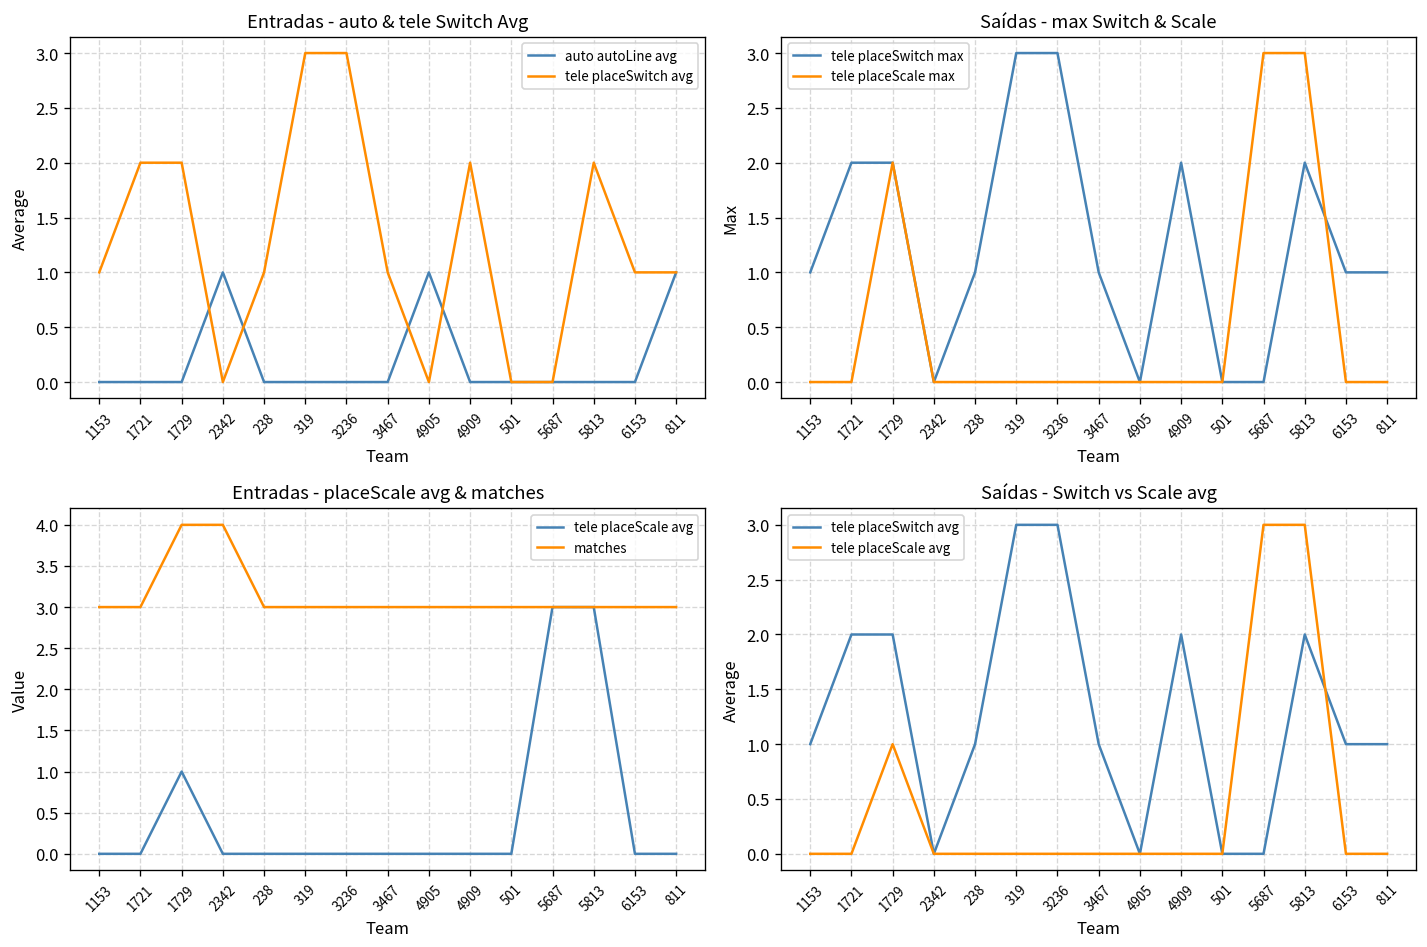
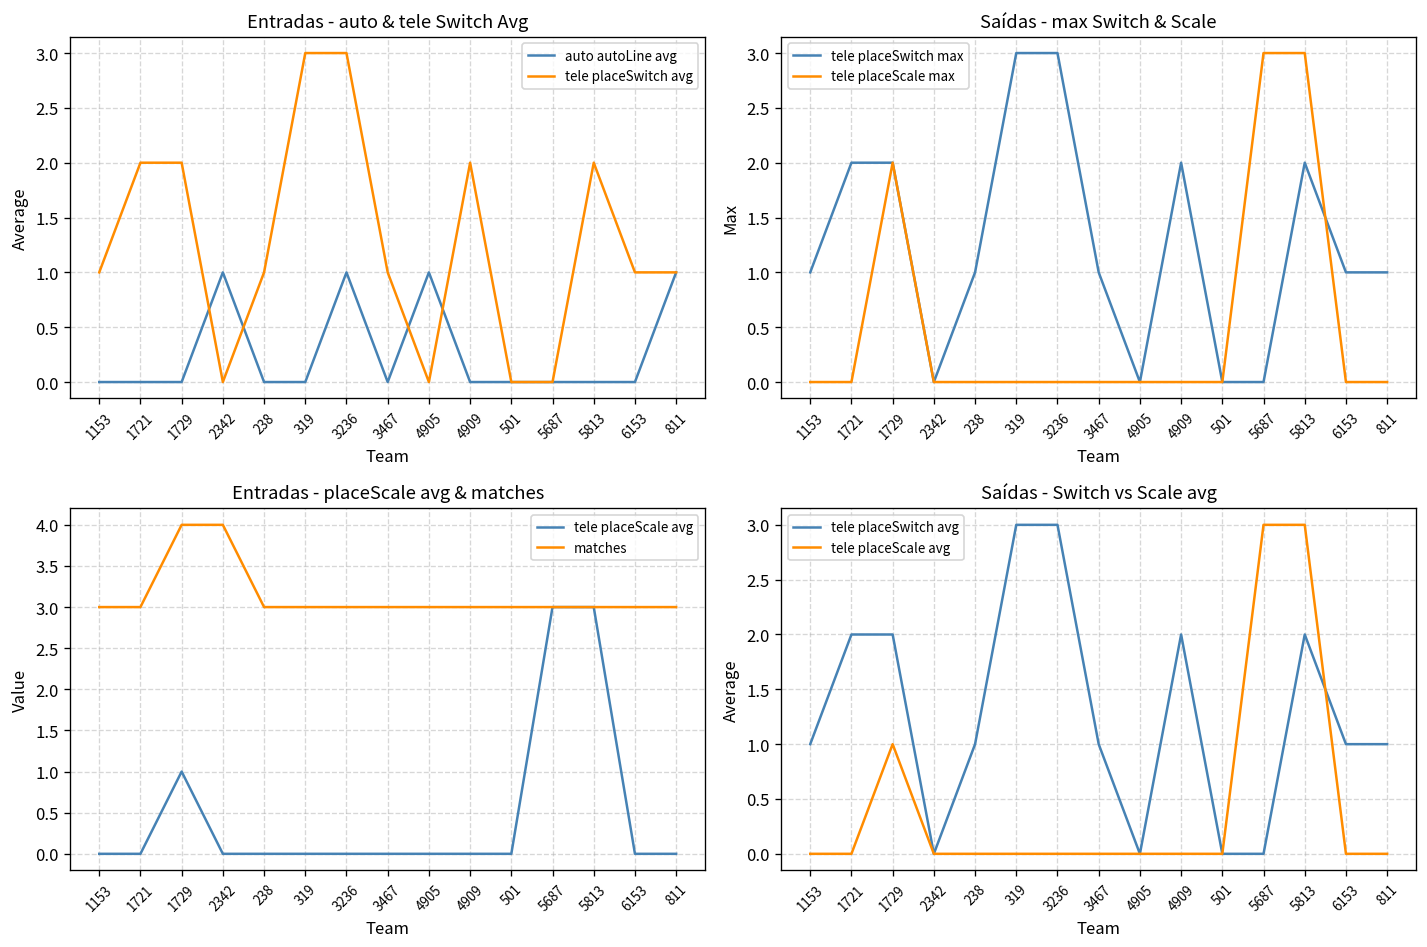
  {
    "Entradas - auto & tele Switch Avg": {
      "auto autoLine avg": {
        "1153": 0,
        "1721": 0,
        "1729": 0,
        "2342": 1,
        "238": 0,
        "319": 0,
-       "3236": 0,
+       "3236": 1,
        "3467": 0,
        "4905": 1,
        "4909": 0,
        "5813": 0,
        "6153": 0
      }
    },
    "Saídas - max Switch & Scale": {
      "tele placeSwitch max": {
        "1153": 1.0,
        "1721": 2.0,
        "238": 1.0,
        "319": 3.0,
        "3236": 3.0,
        "3467": 1.0,
        "4909": 2.0,
        "5687": 0.0,
        "5813": 2.0,
        "6153": 1.0,
        "811": 1.0
      },
      "tele placeScale max": {
        "1153": 0.0,
        "1721": 0.0,
        "238": 0.0,
        "319": 0.0,
        "3236": 0.0,
        "3467": 0.0,
        "4909": 0.0,
        "5687": 3.0,
        "5813": 3.0,
        "6153": 0.0,
        "811": 0.0
      }
    },
    "Entradas - placeScale avg & matches": {
      "matches": {
        "1153": 3.0,
        "1721": 3.0,
        "1729": 4.0,
        "2342": 4.0,
        "238": 3.0,
        "319": 3.0,
        "3236": 3.0,
        "3467": 3.0,
        "4905": 3.0,
        "4909": 3.0,
        "501": 3.0,
        "6153": 3.0,
        "811": 3.0
      }
    },
    "Saídas - Switch vs Scale avg": {
      "tele placeSwitch avg": {
        "1153": 1.0,
        "1721": 2.0,
        "1729": 2.0,
        "238": 1.0,
        "319": 3.0,
        "3236": 3.0,
        "3467": 1.0,
        "4909": 2.0,
        "5687": 0.0,
        "5813": 2.0,
        "6153": 1.0,
        "811": 1.0
      },
      "tele placeScale avg": {
        "1153": 0.0,
        "1721": 0.0,
        "1729": 1.0,
        "238": 0.0,
        "319": 0.0,
        "3236": 0.0,
        "3467": 0.0,
        "4909": 0.0,
        "5687": 3.0,
        "5813": 3.0,
        "6153": 0.0,
        "811": 0.0
      }
    }
  }
